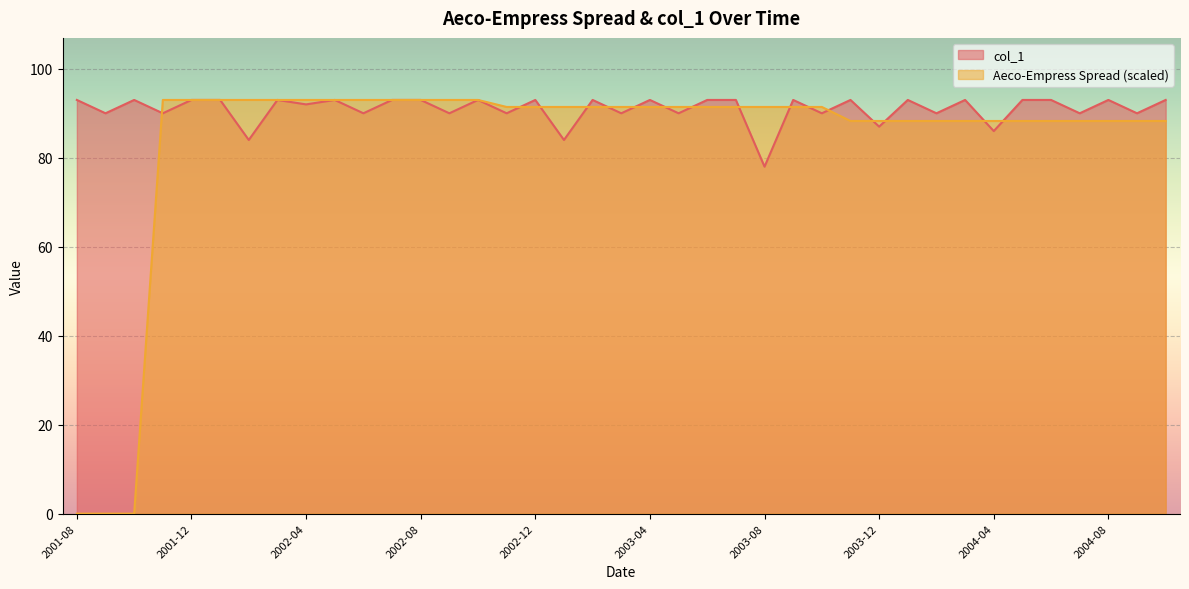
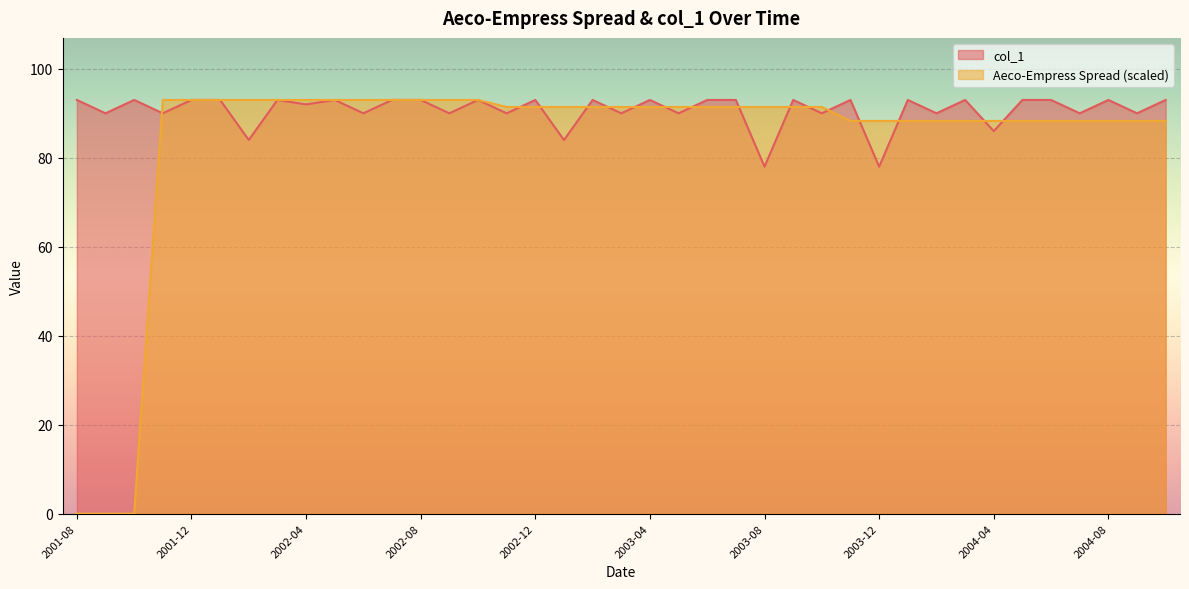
  {
    "col_1": {
      "2001-08": 93,
      "2002-04": 92,
      "2002-12": 93,
      "2003-04": 93,
      "2003-08": 78,
-     "2003-12": 87,
+     "2003-12": 78,
      "2004-04": 86,
      "2004-08": 93
    }
  }
